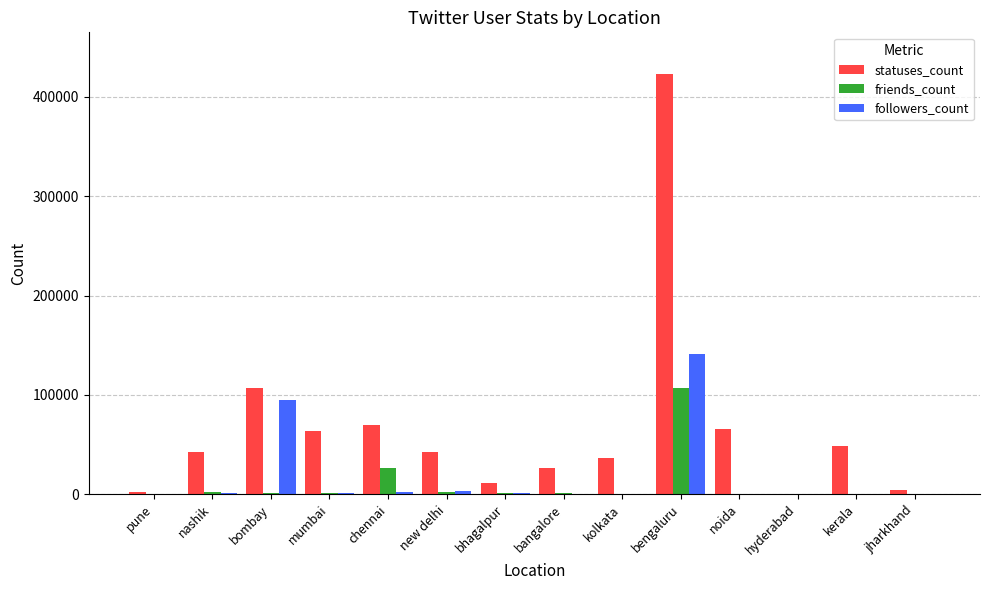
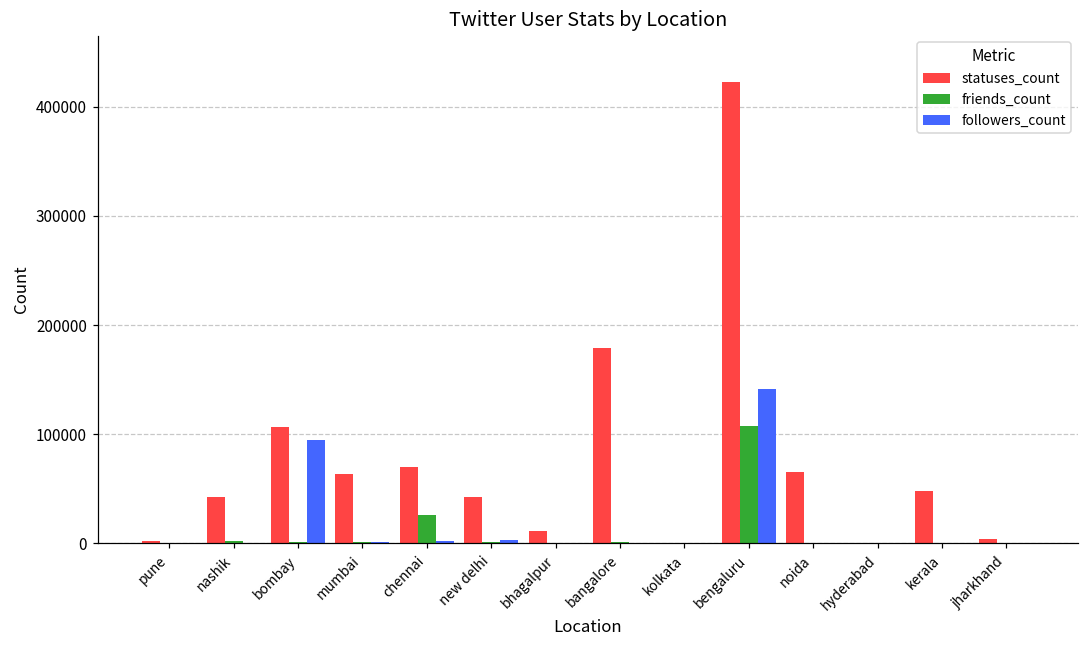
  {
    "statuses_count": {
      "pune": 0,
      "nashik": 40000,
      "bombay": 110000,
      "mumbai": 60000,
      "chennai": 70000,
      "new delhi": 40000,
      "bhagalpur": 10000,
-     "bangalore": 30000,
-     "kolkata": 40000,
+     "bangalore": 180000,
+     "kolkata": 0,
      "bengaluru": 420000,
      "noida": 70000,
      "kerala": 50000,
      "jharkhand": 0
    },
    "friends_count": {
      "chennai": 30000,
      "bengaluru": 110000
    },
    "followers_count": {
      "bombay": 90000,
      "new delhi": 0,
      "bengaluru": 140000
    }
  }
